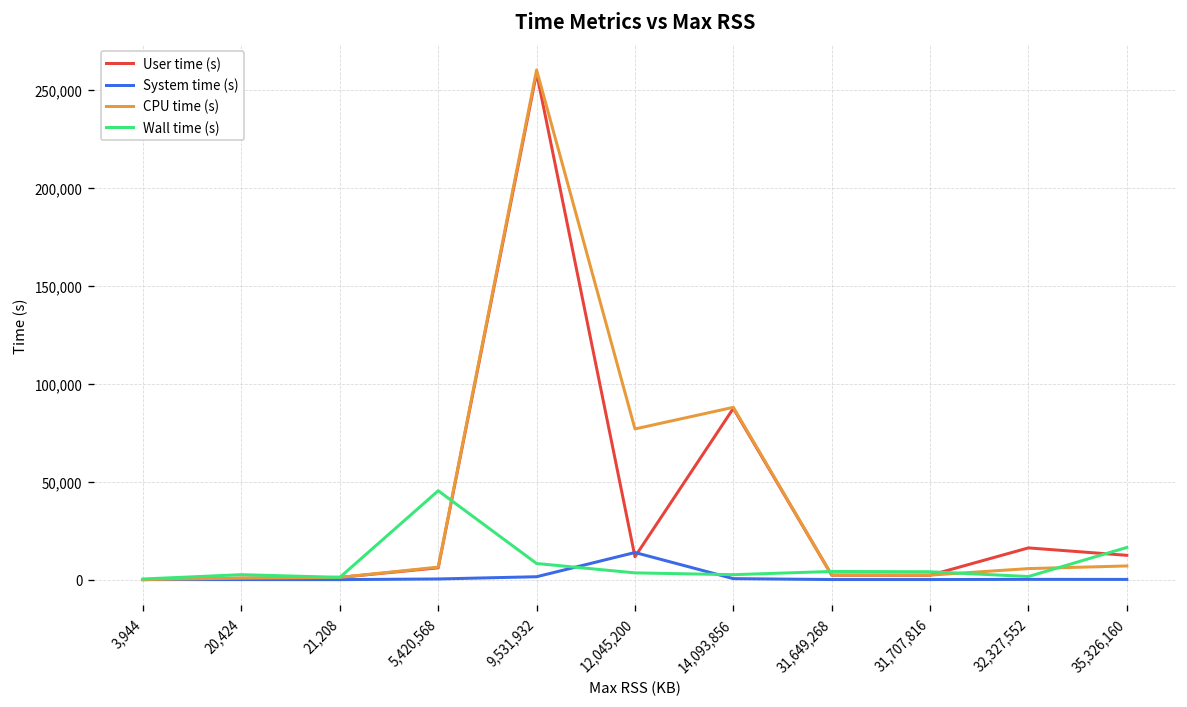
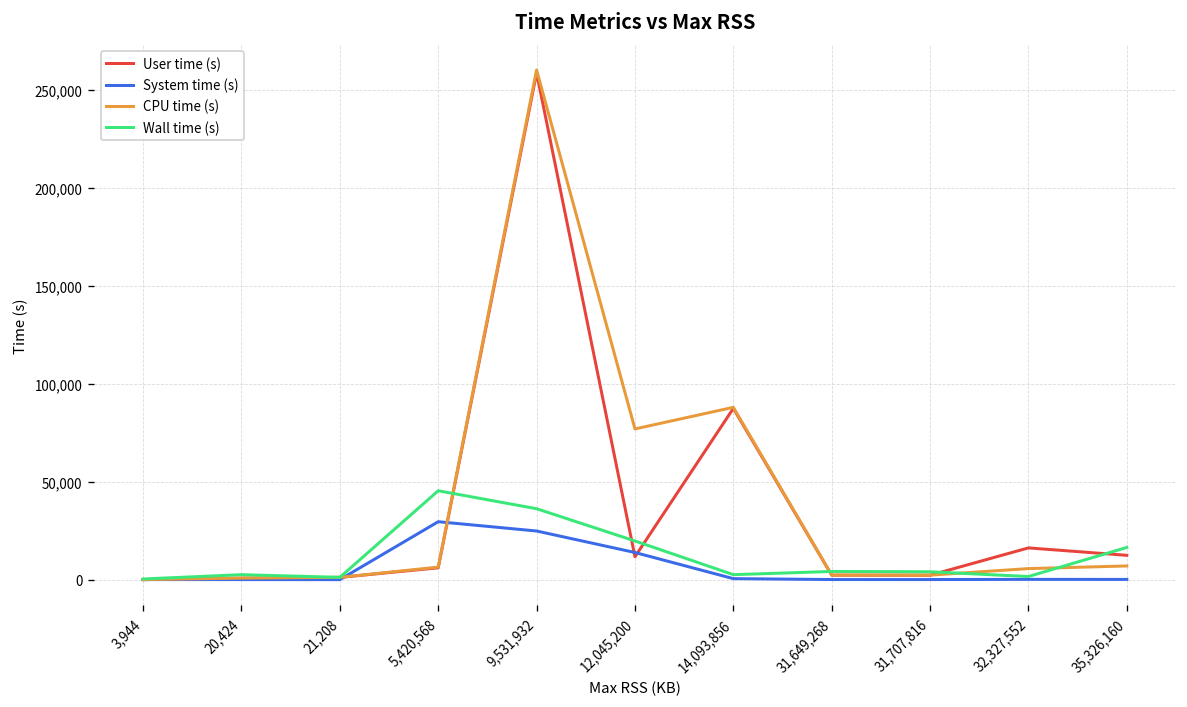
  {
    "User time (s)": {
      "12,045,200": "12,000",
      "32,327,552": "16,000",
      "35,326,160": "12,000"
    },
    "System time (s)": {
-     "5,420,568": "0",
-     "9,531,932": "1,000",
+     "5,420,568": "30,000",
+     "9,531,932": "25,000",
      "12,045,200": "14,000",
      "14,093,856": "1,000",
      "31,649,268": "0",
      "31,707,816": "0",
      "35,326,160": "0"
    },
    "CPU time (s)": {
      "12,045,200": "77,000",
      "32,327,552": "6,000",
      "35,326,160": "7,000"
    },
    "Wall time (s)": {
      "20,424": "3,000",
      "5,420,568": "45,000",
-     "9,531,932": "8,000",
-     "12,045,200": "3,000",
+     "9,531,932": "36,000",
+     "12,045,200": "20,000",
      "14,093,856": "3,000",
      "31,649,268": "4,000",
      "31,707,816": "4,000",
      "35,326,160": "16,000"
    }
  }
